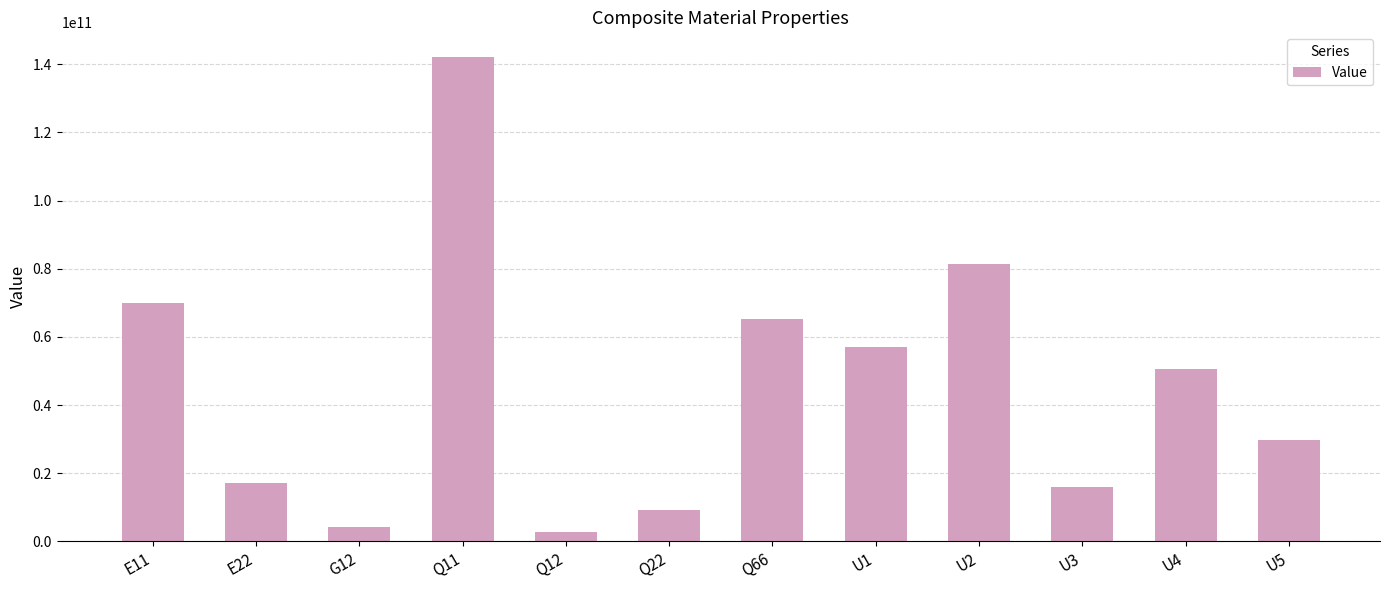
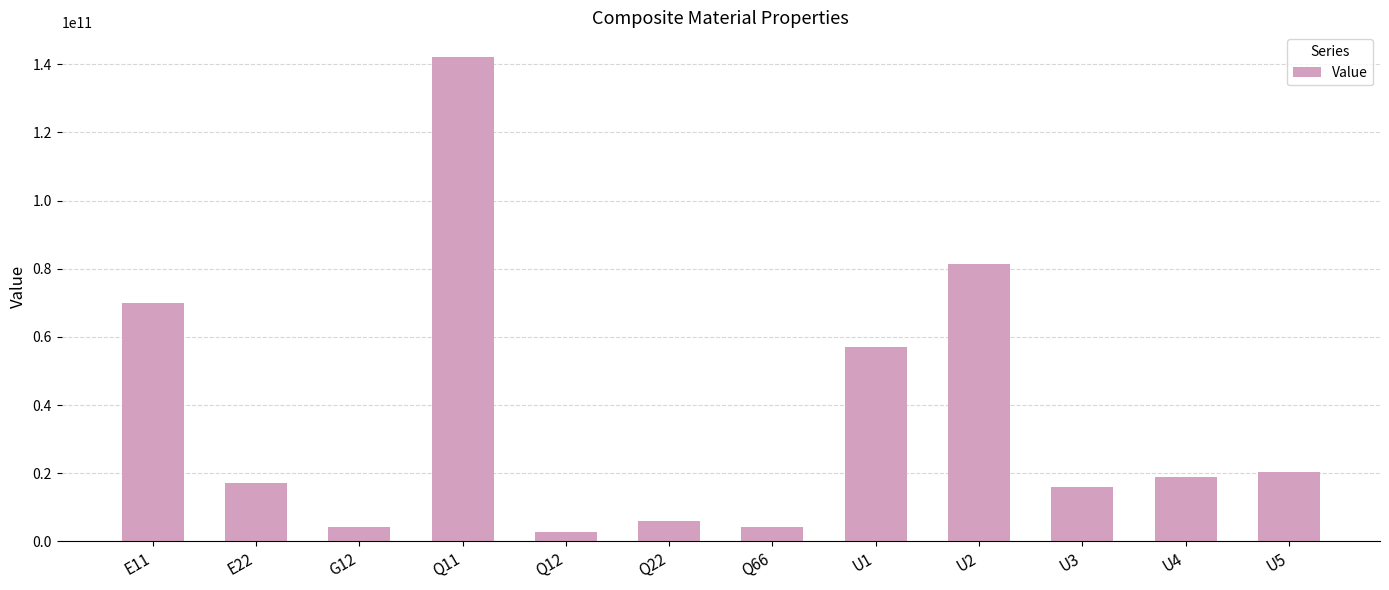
  {
    "E11": 70000000000,
    "E22": 17000000000,
    "G12": 4000000000,
    "Q11": 142000000000,
    "Q12": 3000000000,
-   "Q22": 9000000000,
-   "Q66": 65000000000,
+   "Q22": 6000000000,
+   "Q66": 4000000000,
    "U1": 57000000000,
    "U2": 81000000000,
    "U3": 16000000000,
-   "U4": 51000000000,
-   "U5": 30000000000
+   "U4": 19000000000,
+   "U5": 20000000000
  }
